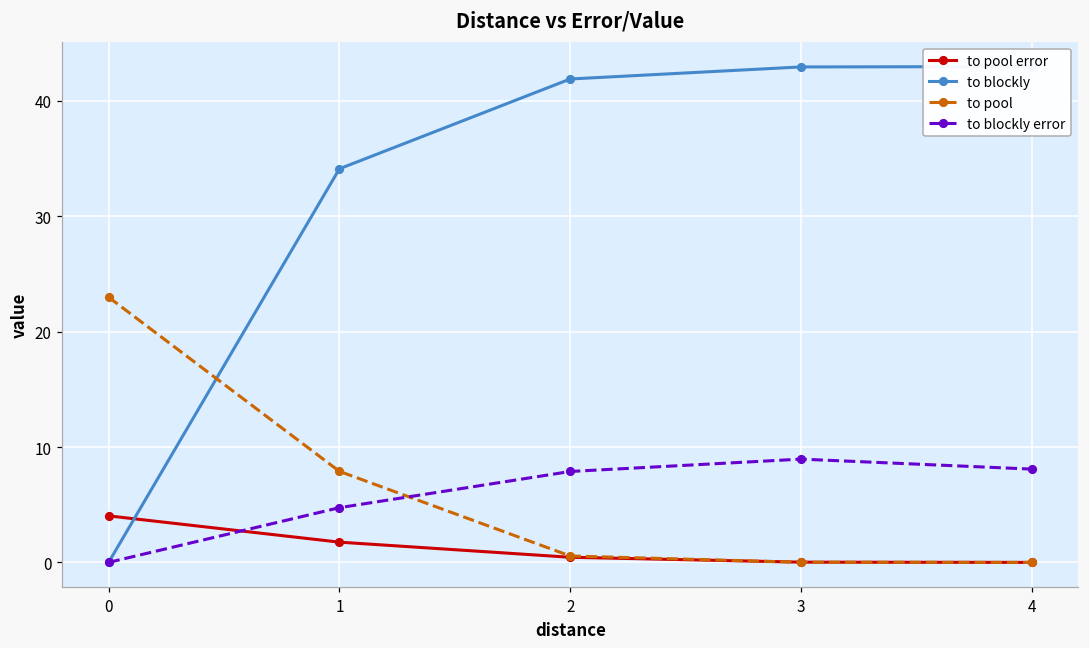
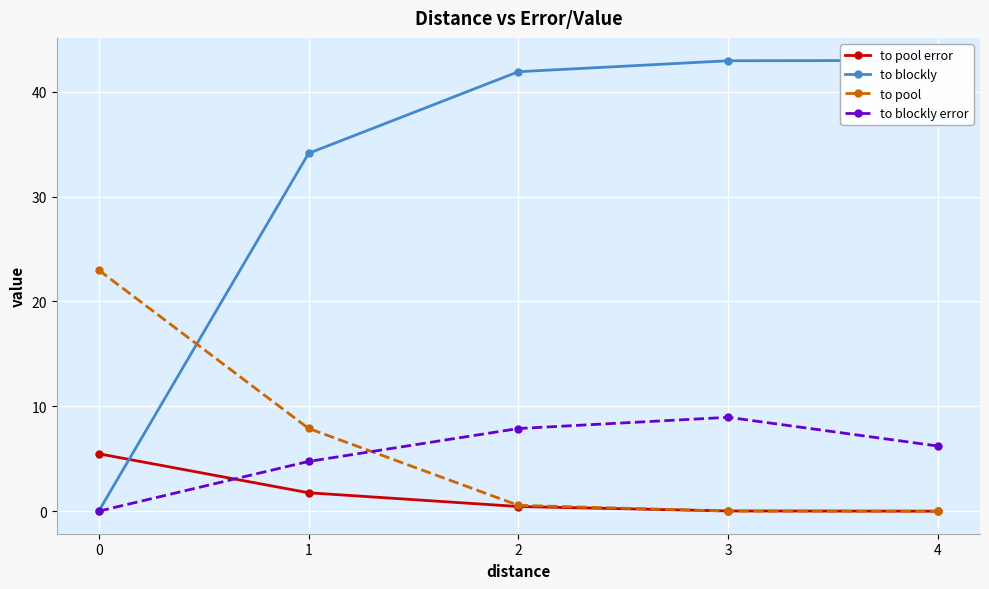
  {
    "to pool error": {
-     "0": 4.0,
+     "0": 5.5,
      "1": 1.8
    },
    "to blockly": {
      "1": 34.1,
      "2": 41.9,
      "3": 42.9
    },
    "to pool": {
      "0": 23.0,
      "1": 7.9
    },
    "to blockly error": {
      "1": 4.7,
      "2": 7.9,
      "3": 9.0,
-     "4": 8.1
+     "4": 6.2
    }
  }
